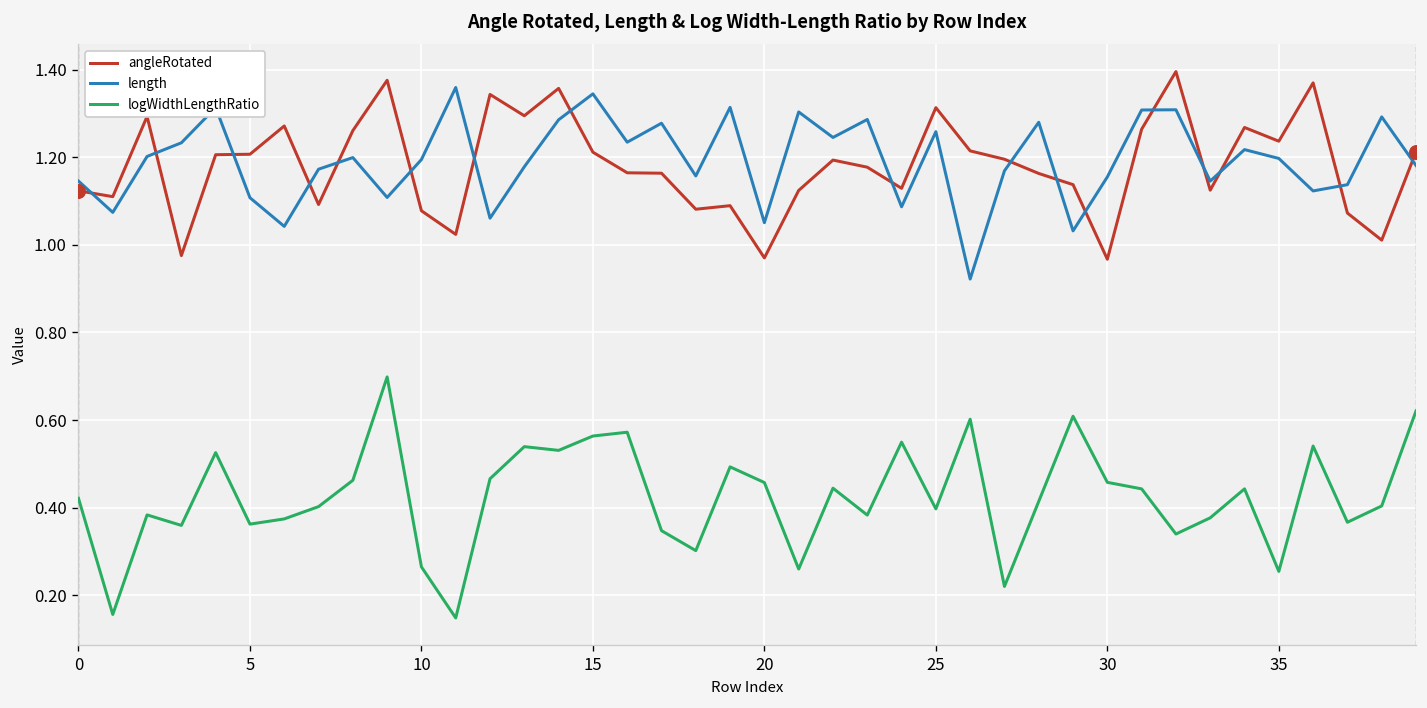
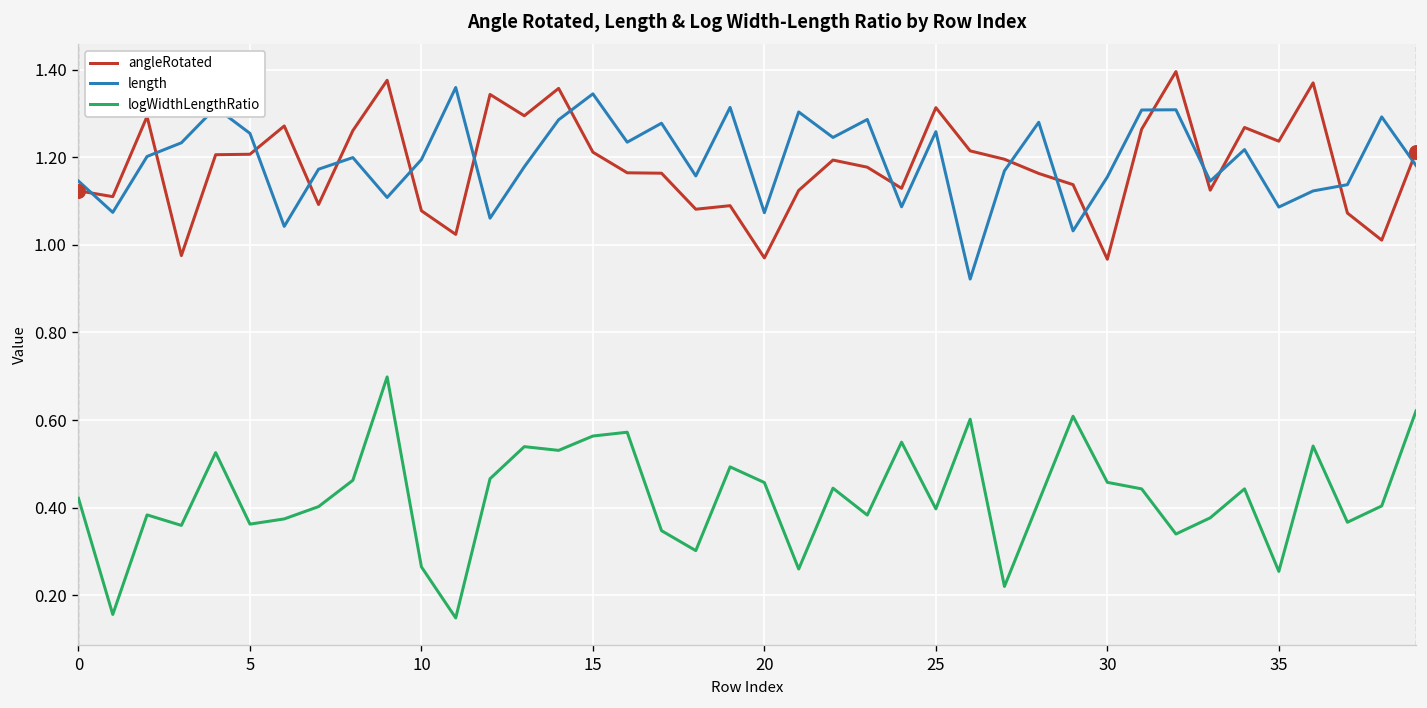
  {
    "length": {
      "0": 1.15,
-     "5": 1.11,
+     "5": 1.25,
      "10": 1.19,
      "15": 1.35,
-     "20": 1.05,
+     "20": 1.07,
      "25": 1.26,
      "30": 1.16,
-     "35": 1.20
+     "35": 1.09
    },
    "logWidthLengthRatio": {
      "0": 0.42,
      "5": 0.36,
      "10": 0.26,
      "15": 0.56,
      "20": 0.46,
      "25": 0.40,
      "30": 0.46,
      "35": 0.25
    }
  }
